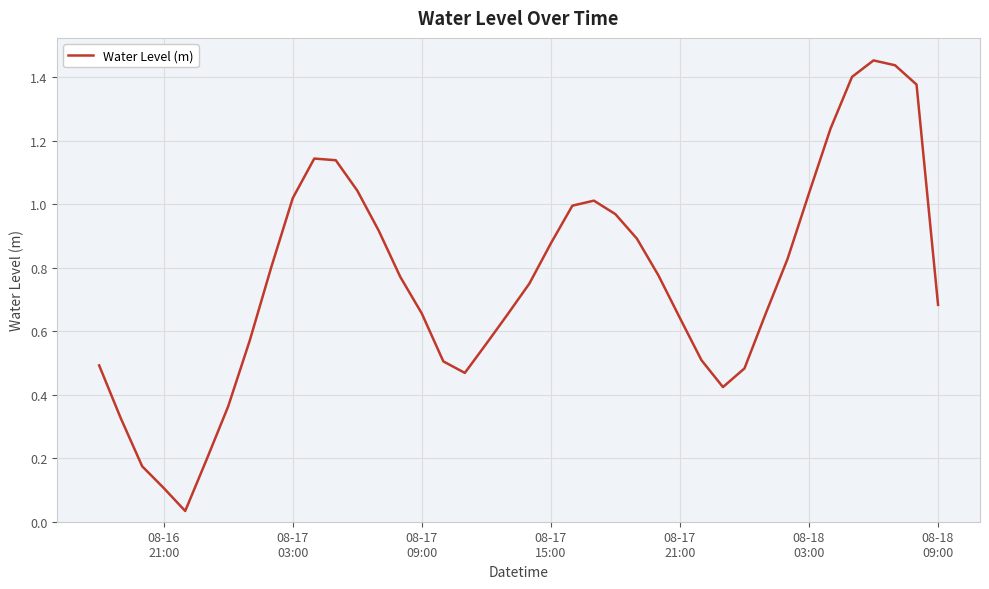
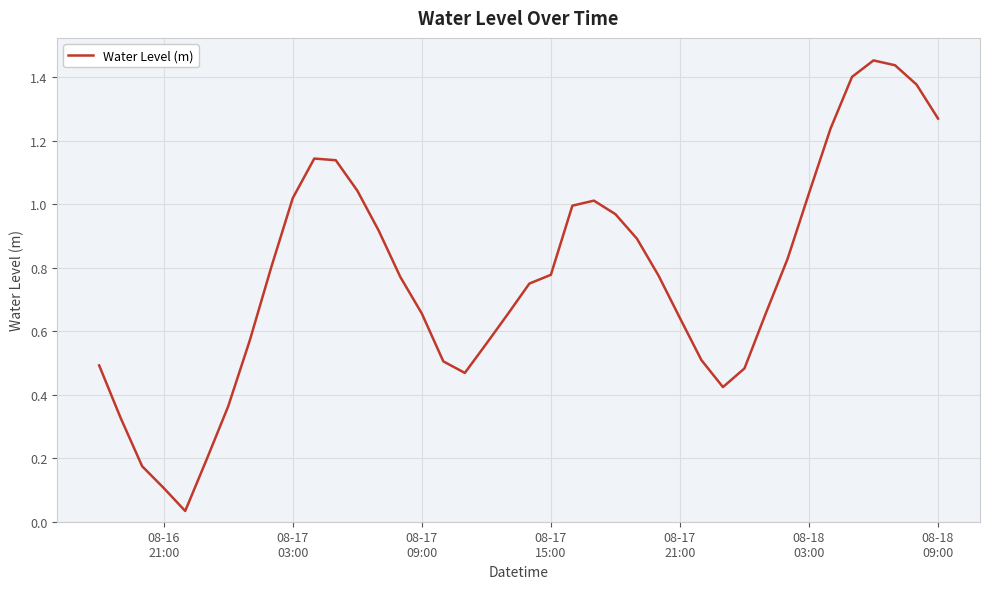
  {
    "08-16 21:00": 0.11,
    "08-17 03:00": 1.02,
    "08-17 09:00": 0.66,
-   "08-17 15:00": 0.88,
+   "08-17 15:00": 0.78,
    "08-17 21:00": 0.64,
    "08-18 03:00": 1.03,
-   "08-18 09:00": 0.68
+   "08-18 09:00": 1.27
  }
